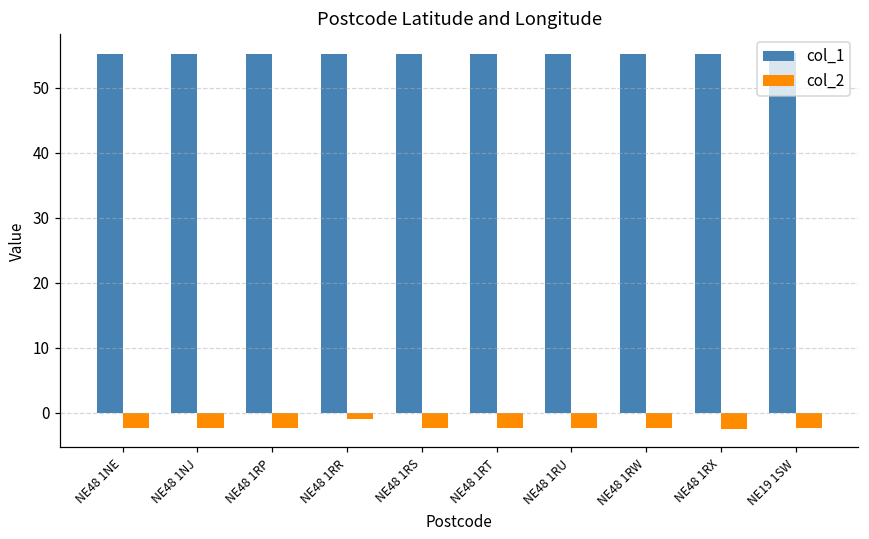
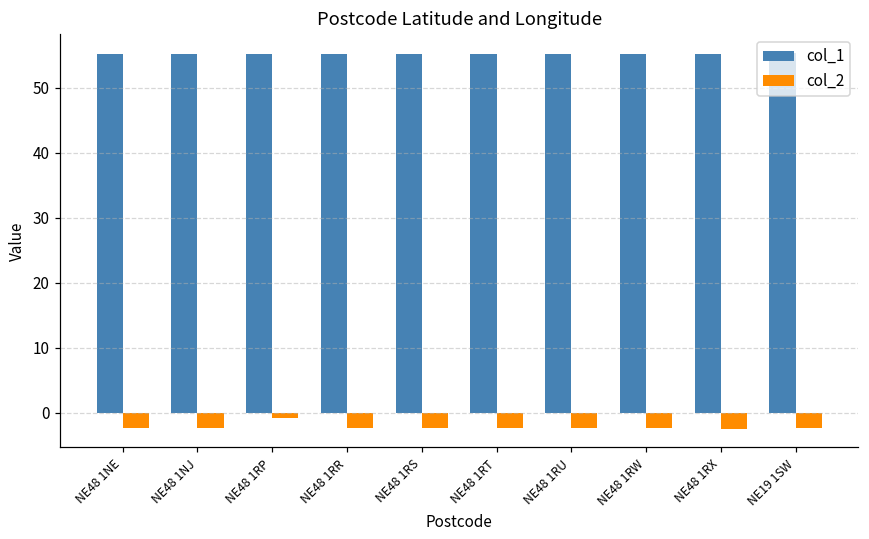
  {
    "col_1": {
      "NE48 1NE": 55,
      "NE48 1NJ": 55,
      "NE48 1RP": 55,
      "NE48 1RR": 55,
      "NE48 1RS": 55,
      "NE48 1RT": 55,
      "NE48 1RU": 55,
      "NE48 1RW": 55,
      "NE48 1RX": 55
    },
    "col_2": {
      "NE48 1NE": -2,
      "NE48 1NJ": -2,
-     "NE48 1RP": -2,
-     "NE48 1RR": -1,
+     "NE48 1RP": -1,
+     "NE48 1RR": -2,
      "NE48 1RS": -2,
      "NE48 1RT": -2,
      "NE48 1RU": -2,
      "NE48 1RW": -2,
      "NE48 1RX": -2,
      "NE19 1SW": -2
    }
  }
